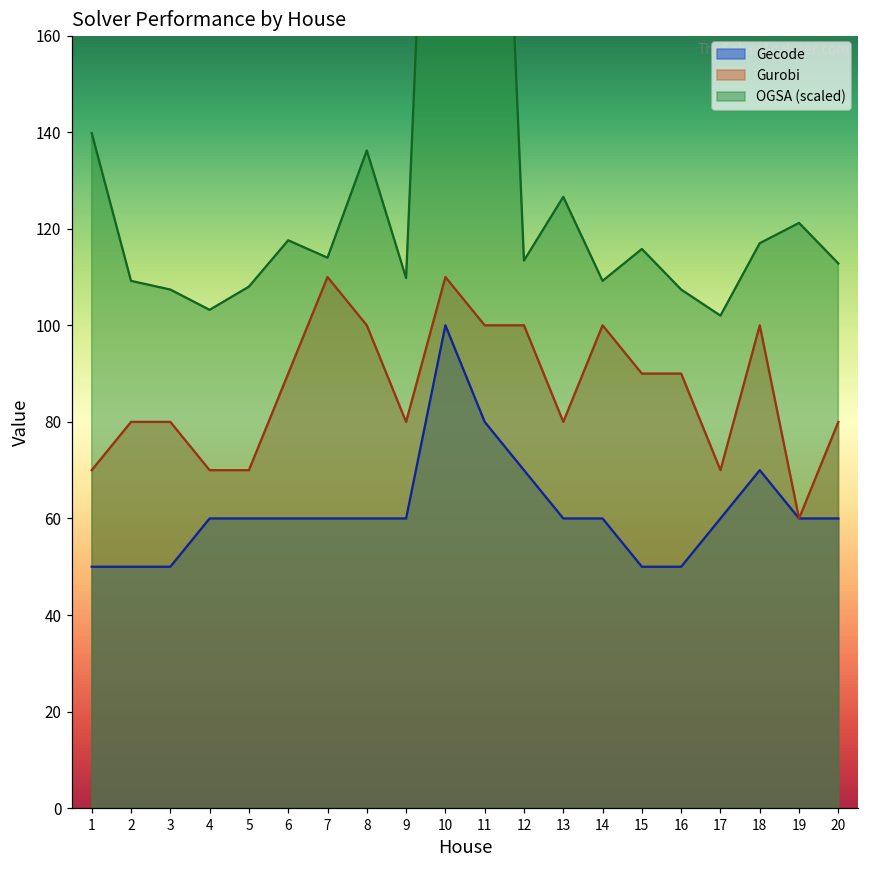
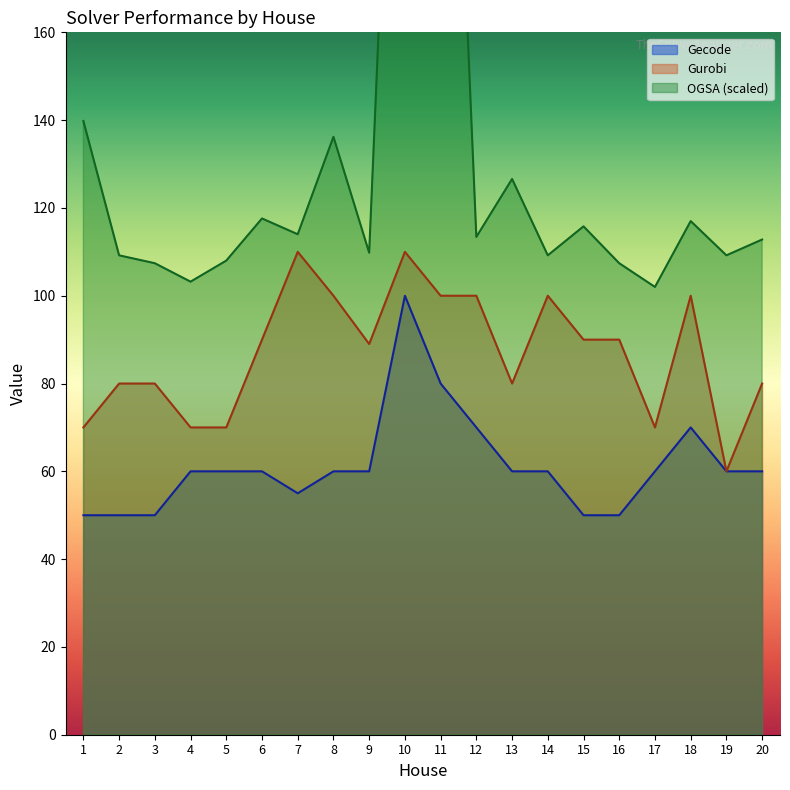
  {
    "Gecode": {
      "1": 50,
      "2": 50,
      "3": 50,
      "4": 60,
      "5": 60,
      "6": 60,
-     "7": 60,
+     "7": 55,
      "8": 60,
      "9": 60,
      "10": 100,
      "11": 80,
      "12": 70,
      "13": 60,
      "14": 60,
      "15": 50,
      "16": 50,
      "17": 60,
      "18": 70,
      "20": 60
    },
    "Gurobi": {
      "1": 70,
      "2": 80,
      "3": 80,
      "4": 70,
      "5": 70,
      "6": 90,
      "7": 110,
      "8": 100,
-     "9": 80,
+     "9": 89,
      "10": 110,
      "11": 100,
      "12": 100,
      "13": 80,
      "14": 100,
      "15": 90,
      "16": 90,
      "17": 70,
      "18": 100,
      "20": 80
    },
    "OGSA (scaled)": {
      "1": 140,
      "2": 109,
      "3": 107,
      "4": 103,
      "5": 108,
      "6": 118,
      "7": 114,
      "8": 136,
      "9": 110,
      "12": 113,
      "13": 127,
      "14": 109,
      "15": 116,
      "16": 107,
      "17": 102,
      "18": 117,
-     "19": 121,
+     "19": 109,
      "20": 113
    }
  }
